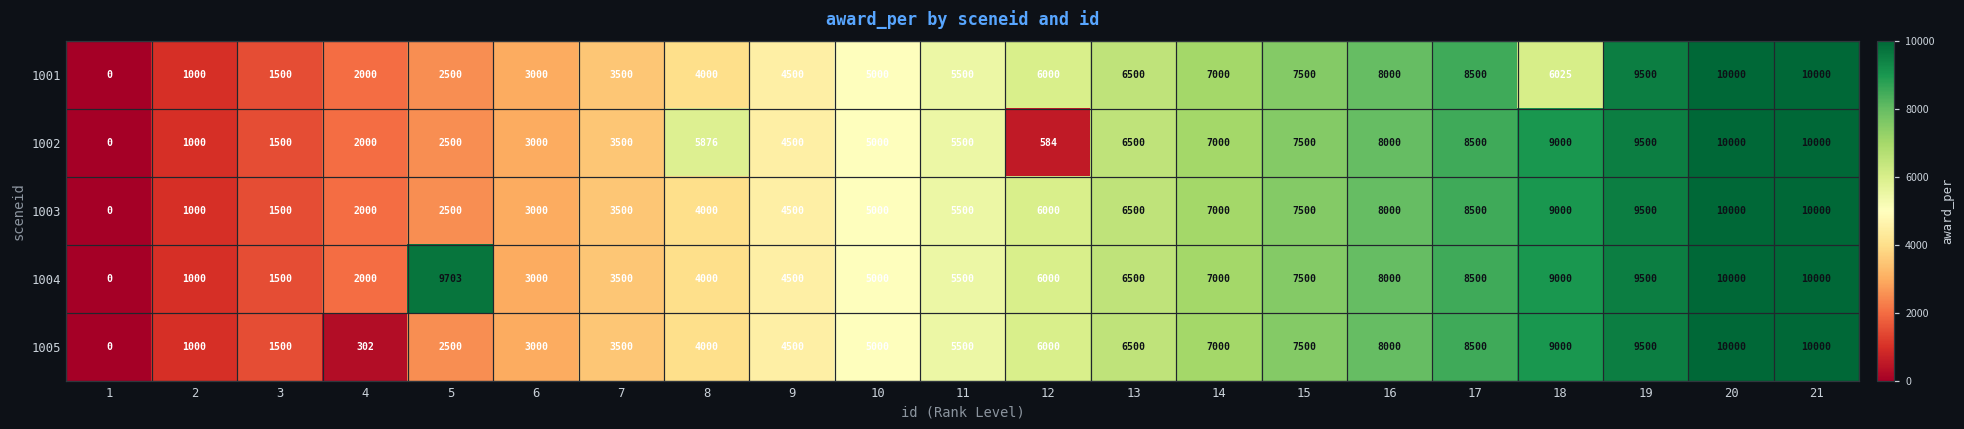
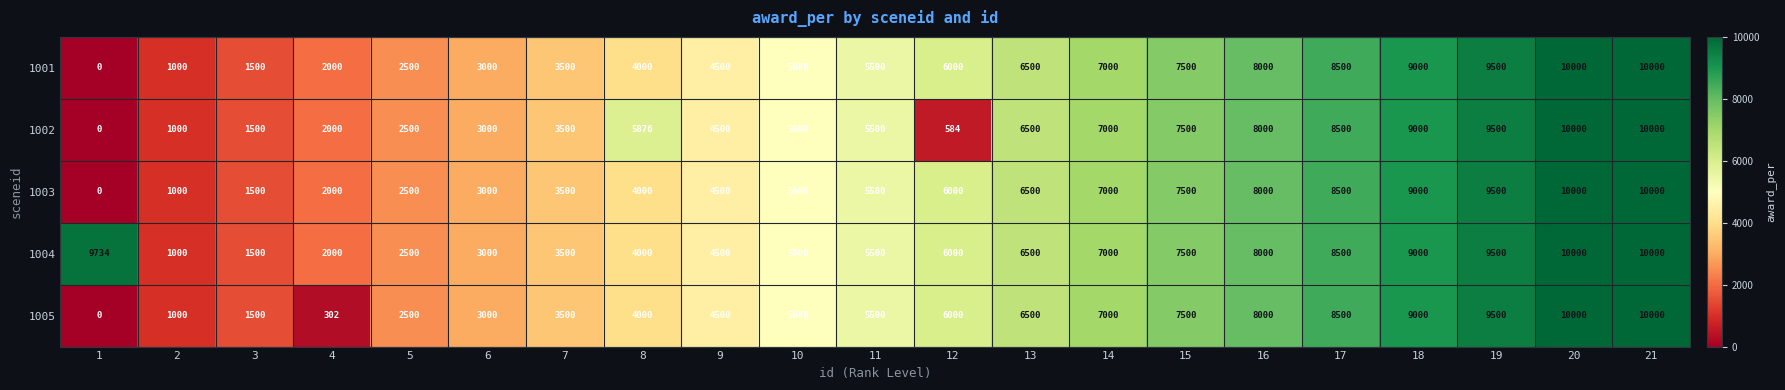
  {
    "1001": {
      "1": 0,
      "2": 1000,
      "3": 1500,
      "4": 2000,
      "5": 2500,
      "6": 3000,
      "7": 3500,
      "8": 4000,
      "9": 4500,
      "10": 5000,
      "11": 5500,
      "12": 6000,
      "13": 6500,
      "14": 7000,
      "15": 7500,
      "16": 8000,
      "17": 8500,
-     "18": 6025,
+     "18": 9000,
      "19": 9500,
      "20": 10000,
      "21": 10000
    },
    "1002": {
      "1": 0,
      "2": 1000,
      "3": 1500,
      "4": 2000,
      "5": 2500,
      "6": 3000,
      "7": 3500,
      "8": 5876,
      "9": 4500,
      "10": 5000,
      "11": 5500,
      "12": 584,
      "13": 6500,
      "14": 7000,
      "15": 7500,
      "16": 8000,
      "17": 8500,
      "18": 9000,
      "19": 9500,
      "20": 10000,
      "21": 10000
    },
    "1003": {
      "1": 0,
      "2": 1000,
      "3": 1500,
      "4": 2000,
      "5": 2500,
      "6": 3000,
      "7": 3500,
      "8": 4000,
      "9": 4500,
      "10": 5000,
      "11": 5500,
      "12": 6000,
      "13": 6500,
      "14": 7000,
      "15": 7500,
      "16": 8000,
      "17": 8500,
      "18": 9000,
      "19": 9500,
      "20": 10000,
      "21": 10000
    },
    "1004": {
-     "1": 0,
+     "1": 9734,
      "2": 1000,
      "3": 1500,
      "4": 2000,
-     "5": 9703,
+     "5": 2500,
      "6": 3000,
      "7": 3500,
      "8": 4000,
      "9": 4500,
      "10": 5000,
      "11": 5500,
      "12": 6000,
      "13": 6500,
      "14": 7000,
      "15": 7500,
      "16": 8000,
      "17": 8500,
      "18": 9000,
      "19": 9500,
      "20": 10000,
      "21": 10000
    },
    "1005": {
      "1": 0,
      "2": 1000,
      "3": 1500,
      "4": 302,
      "5": 2500,
      "6": 3000,
      "7": 3500,
      "8": 4000,
      "9": 4500,
      "10": 5000,
      "11": 5500,
      "12": 6000,
      "13": 6500,
      "14": 7000,
      "15": 7500,
      "16": 8000,
      "17": 8500,
      "18": 9000,
      "19": 9500,
      "20": 10000,
      "21": 10000
    }
  }
